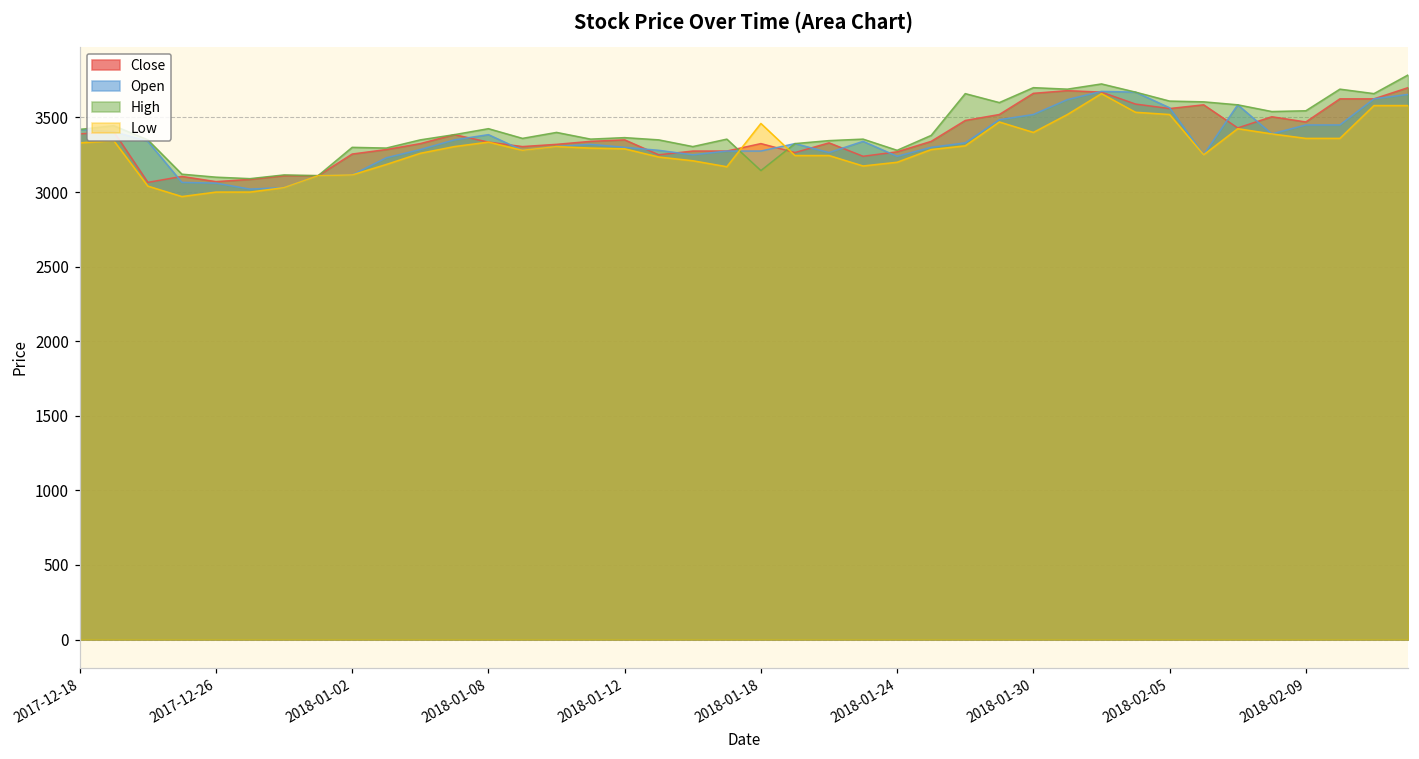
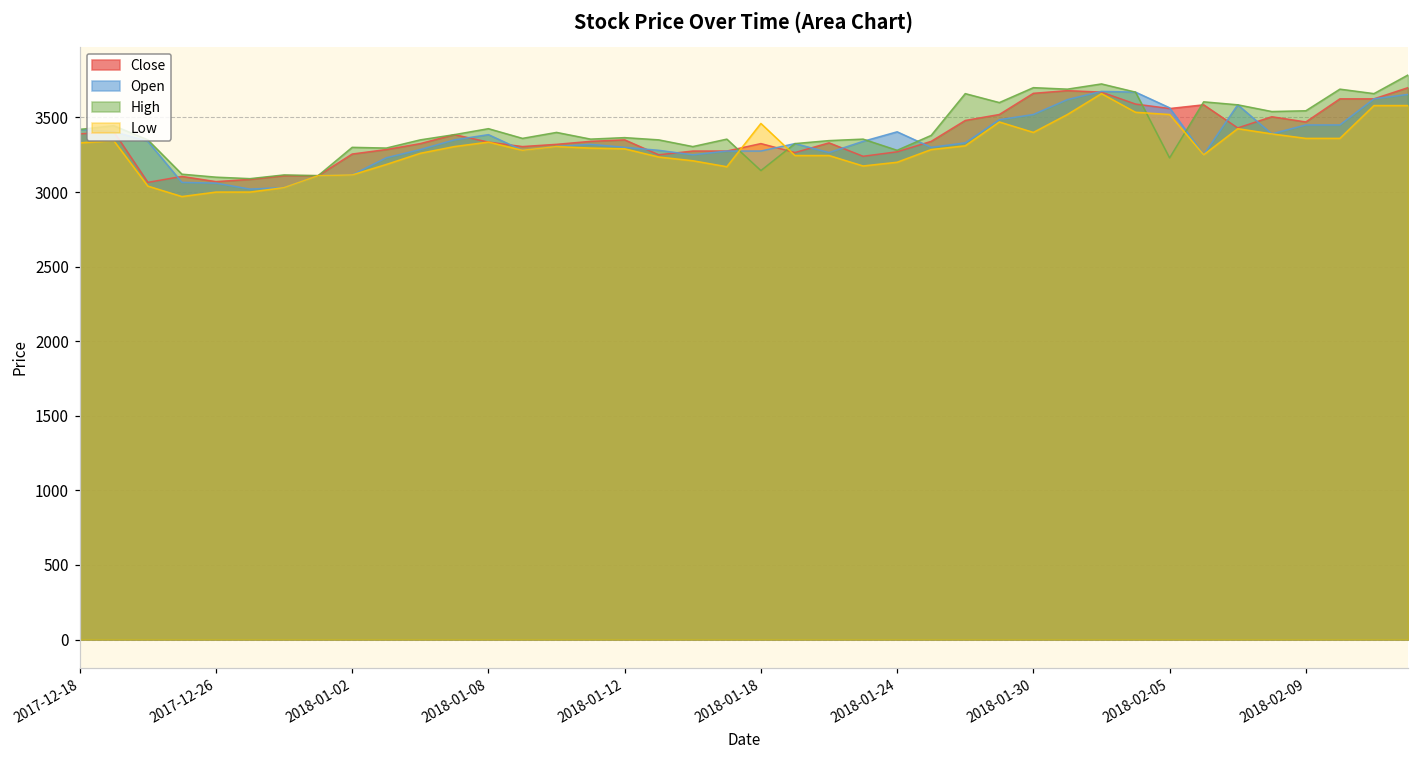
  {
    "Close": {
      "2017-12-18": 3390,
      "2018-01-02": 3260,
      "2018-01-18": 3330,
      "2018-01-30": 3660,
      "2018-02-09": 3470
    },
    "Open": {
      "2018-01-08": 3390,
      "2018-01-18": 3280,
-     "2018-01-24": 3240,
+     "2018-01-24": 3400,
      "2018-01-30": 3520,
      "2018-02-09": 3450
    },
    "High": {
      "2017-12-26": 3100,
      "2018-01-02": 3300,
      "2018-01-08": 3430,
      "2018-01-18": 3140,
      "2018-01-30": 3700,
-     "2018-02-05": 3610,
+     "2018-02-05": 3230,
      "2018-02-09": 3550
    },
    "Low": {
      "2017-12-18": 3330,
      "2017-12-26": 3000,
      "2018-01-18": 3460,
      "2018-01-24": 3200,
      "2018-01-30": 3400,
      "2018-02-05": 3520,
      "2018-02-09": 3360
    }
  }
